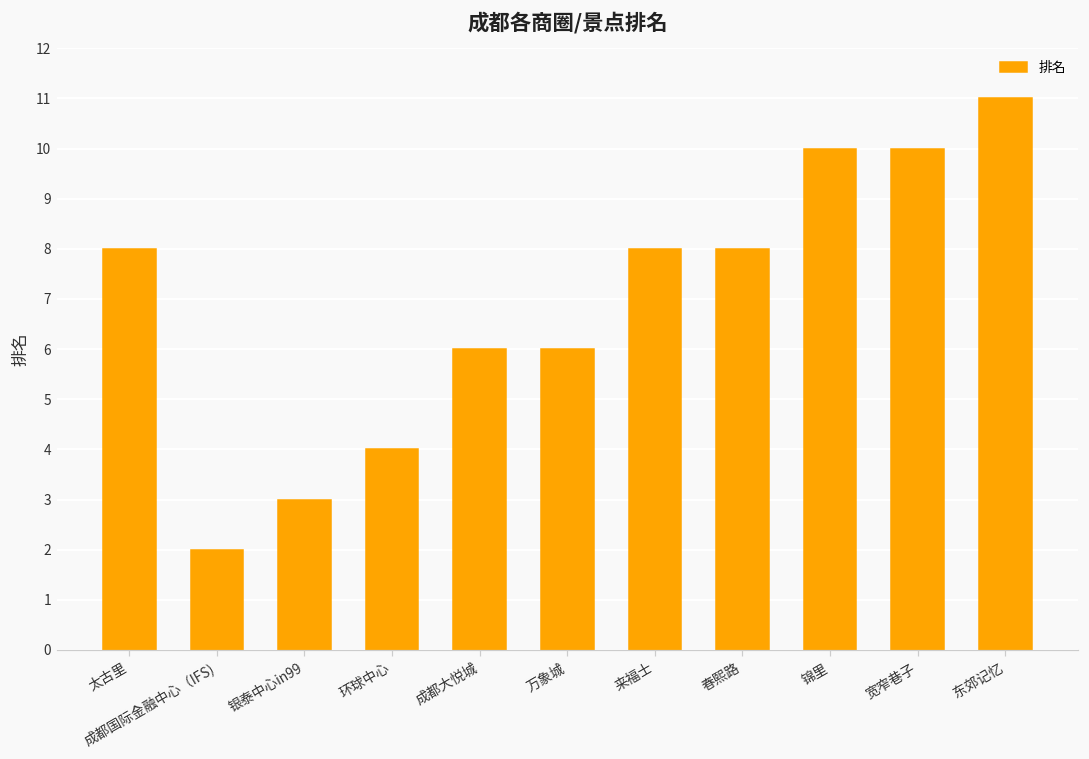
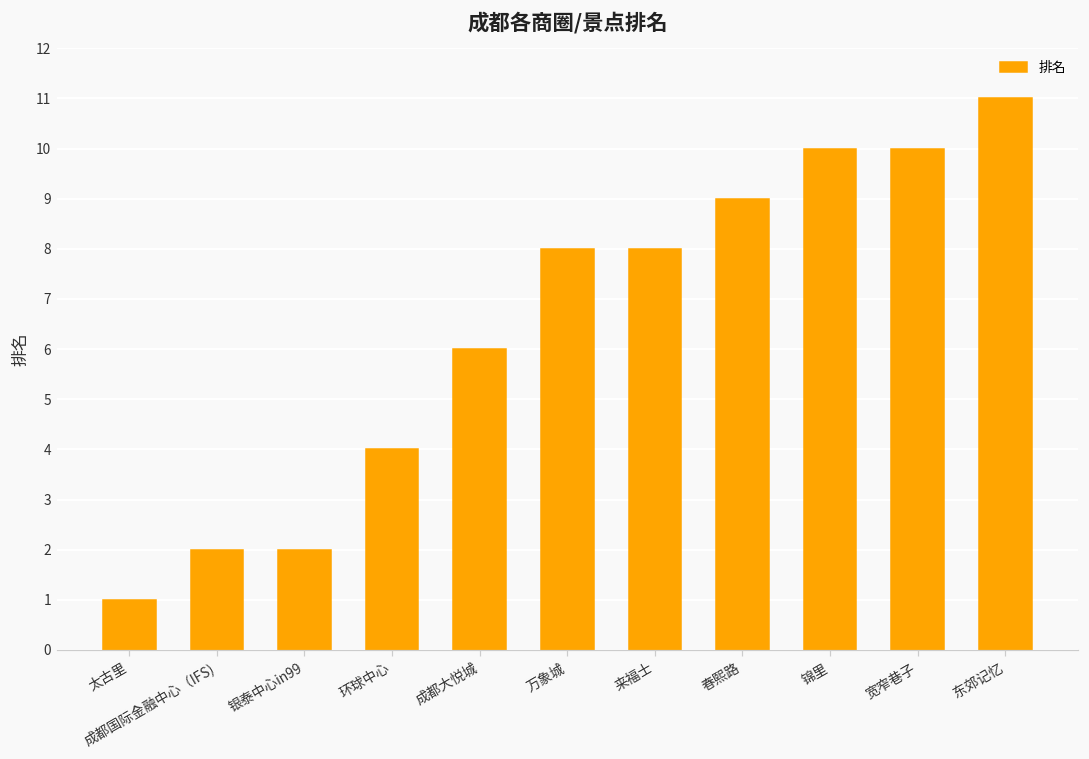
  {
-   "太古里": 8,
+   "太古里": 1,
    "成都国际金融中心（IFS)": 2,
-   "银泰中心in99": 3,
+   "银泰中心in99": 2,
    "环球中心": 4,
    "成都大悦城": 6,
-   "万象城": 6,
+   "万象城": 8,
    "来福士": 8,
-   "春熙路": 8,
+   "春熙路": 9,
    "锦里": 10,
    "宽窄巷子": 10,
    "东郊记忆": 11
  }
